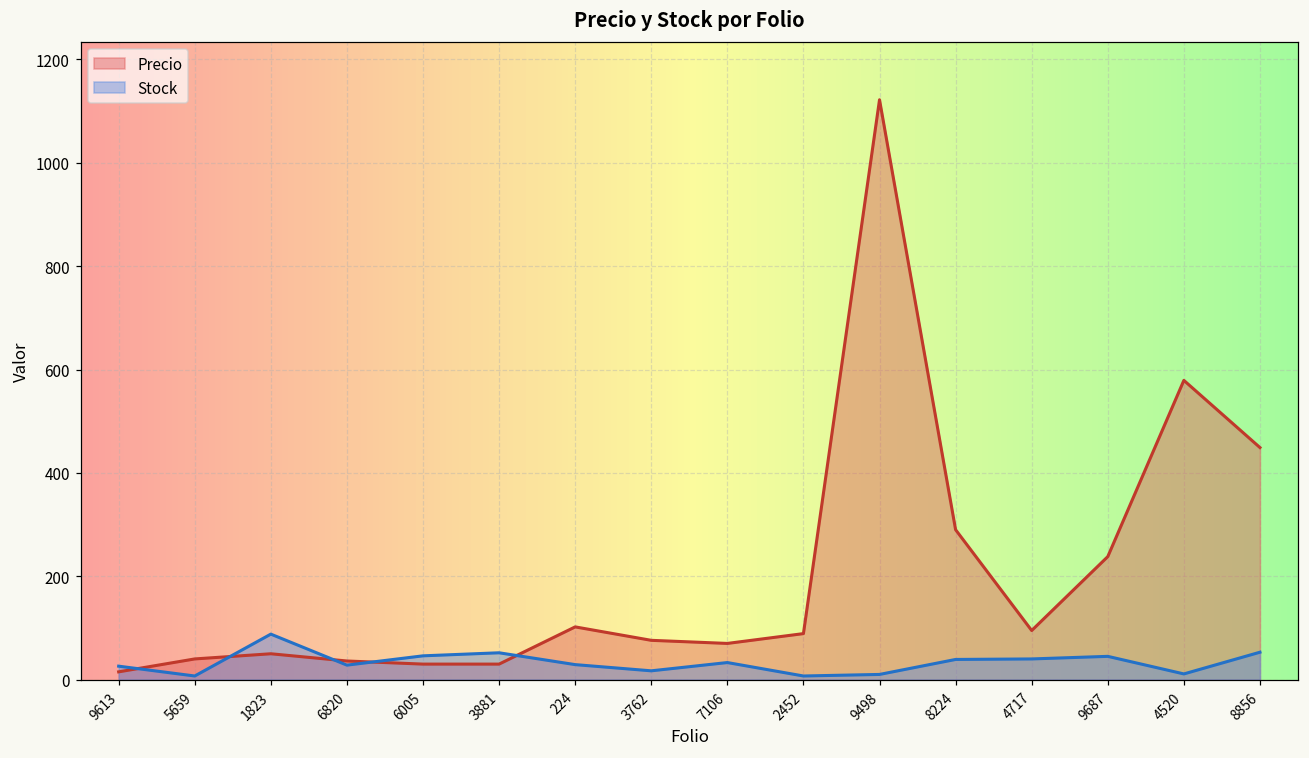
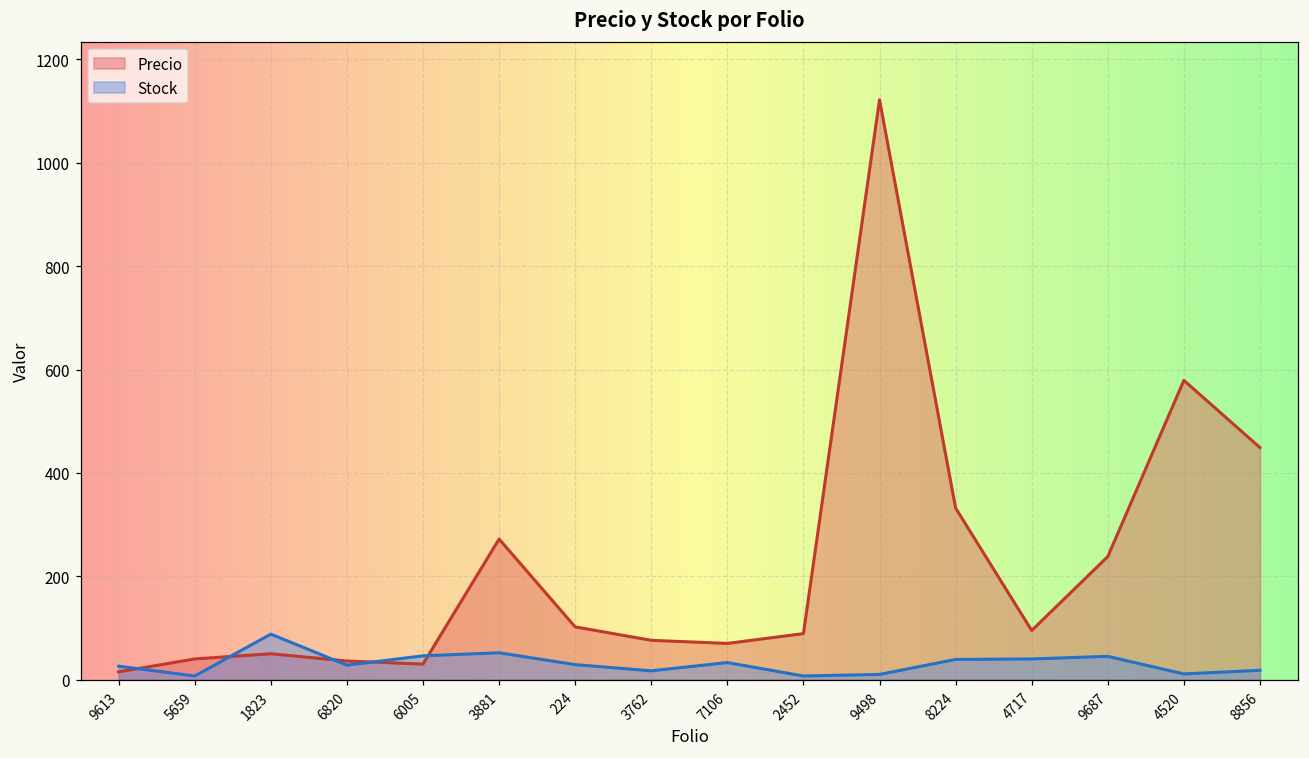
  {
    "Precio": {
      "9613": 20,
      "5659": 40,
      "1823": 50,
      "6820": 40,
      "6005": 30,
-     "3881": 30,
+     "3881": 270,
      "224": 100,
      "3762": 80,
      "7106": 70,
      "2452": 90,
      "9498": 1120,
-     "8224": 290,
+     "8224": 330,
      "4717": 100,
      "9687": 240,
      "4520": 580,
      "8856": 450
    },
    "Stock": {
      "9613": 30,
      "5659": 10,
      "1823": 90,
      "6820": 30,
      "6005": 50,
      "3881": 50,
      "224": 30,
      "3762": 20,
      "7106": 30,
      "2452": 10,
      "9498": 10,
      "8224": 40,
      "4717": 40,
      "9687": 50,
      "4520": 10,
-     "8856": 50
+     "8856": 20
    }
  }
